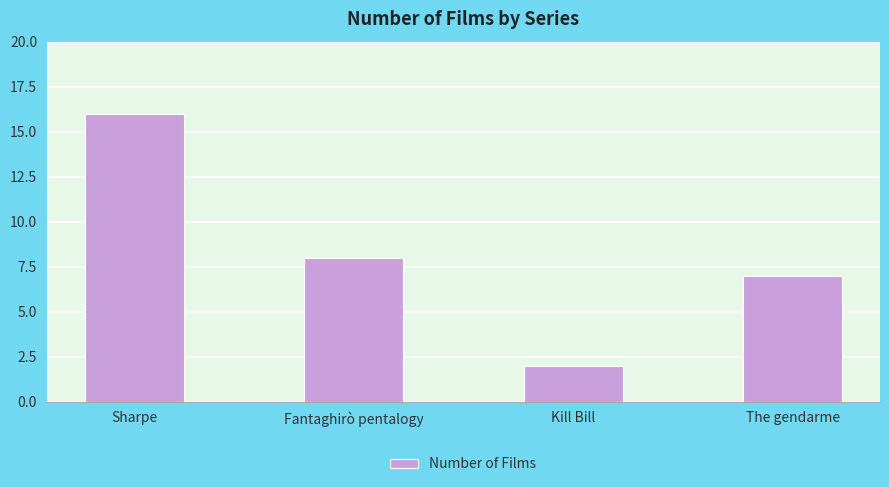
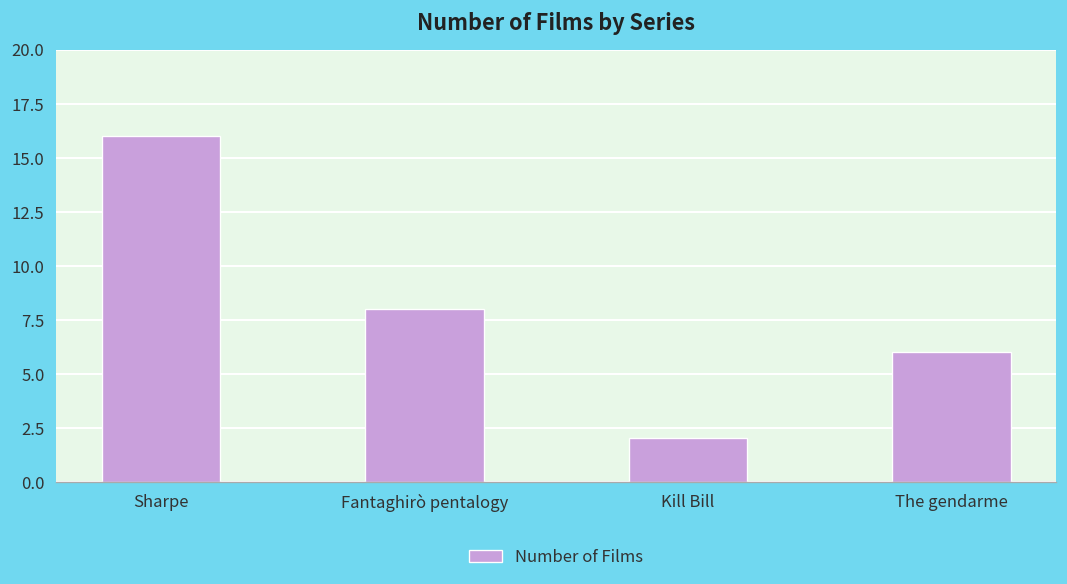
  {
    "Sharpe": 16,
    "Fantaghirò pentalogy": 8,
    "Kill Bill": 2,
-   "The gendarme": 7
+   "The gendarme": 6
  }
